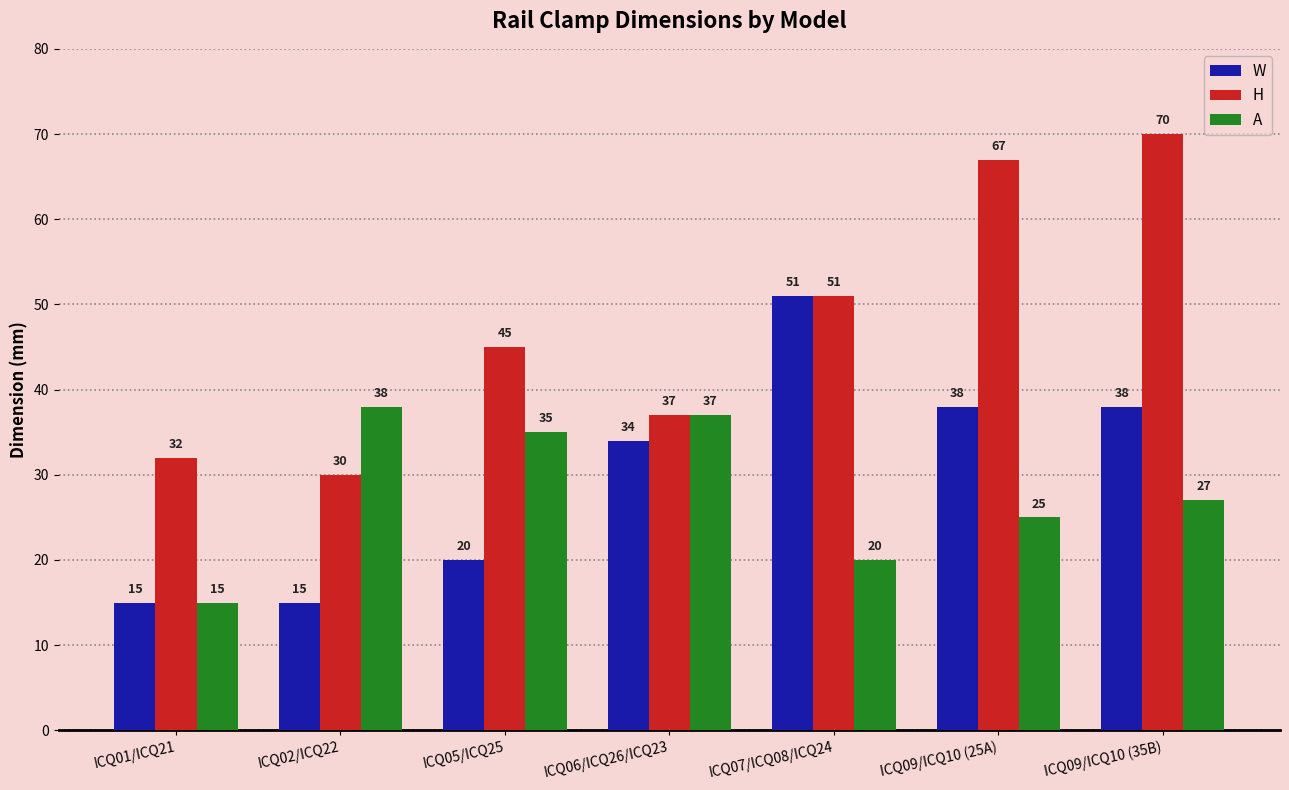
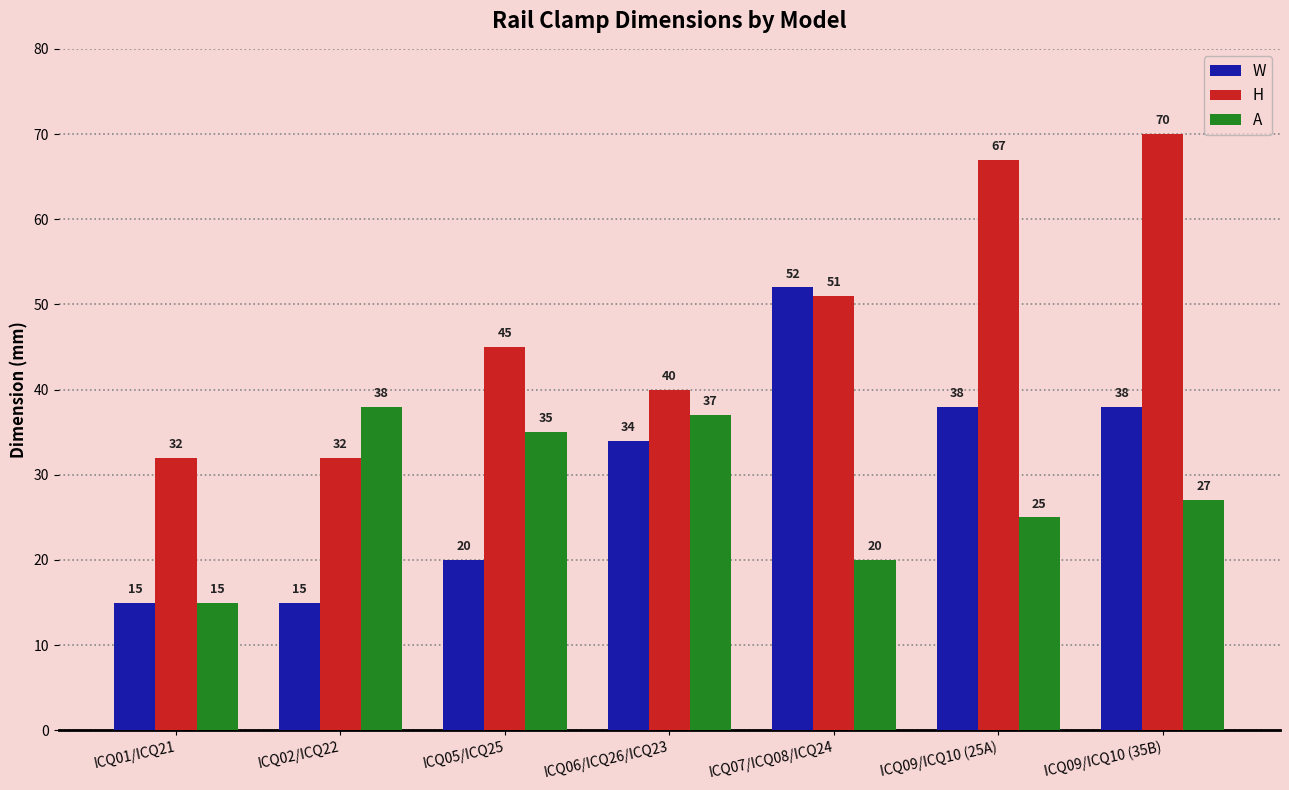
  {
    "W": {
      "ICQ01/ICQ21": 15,
      "ICQ02/ICQ22": 15,
      "ICQ05/ICQ25": 20,
      "ICQ06/ICQ26/ICQ23": 34,
-     "ICQ07/ICQ08/ICQ24": 51,
+     "ICQ07/ICQ08/ICQ24": 52,
      "ICQ09/ICQ10 (25A)": 38,
      "ICQ09/ICQ10 (35B)": 38
    },
    "H": {
      "ICQ01/ICQ21": 32,
-     "ICQ02/ICQ22": 30,
+     "ICQ02/ICQ22": 32,
      "ICQ05/ICQ25": 45,
-     "ICQ06/ICQ26/ICQ23": 37,
+     "ICQ06/ICQ26/ICQ23": 40,
      "ICQ07/ICQ08/ICQ24": 51,
      "ICQ09/ICQ10 (25A)": 67,
      "ICQ09/ICQ10 (35B)": 70
    },
    "A": {
      "ICQ01/ICQ21": 15,
      "ICQ02/ICQ22": 38,
      "ICQ05/ICQ25": 35,
      "ICQ06/ICQ26/ICQ23": 37,
      "ICQ07/ICQ08/ICQ24": 20,
      "ICQ09/ICQ10 (25A)": 25,
      "ICQ09/ICQ10 (35B)": 27
    }
  }
